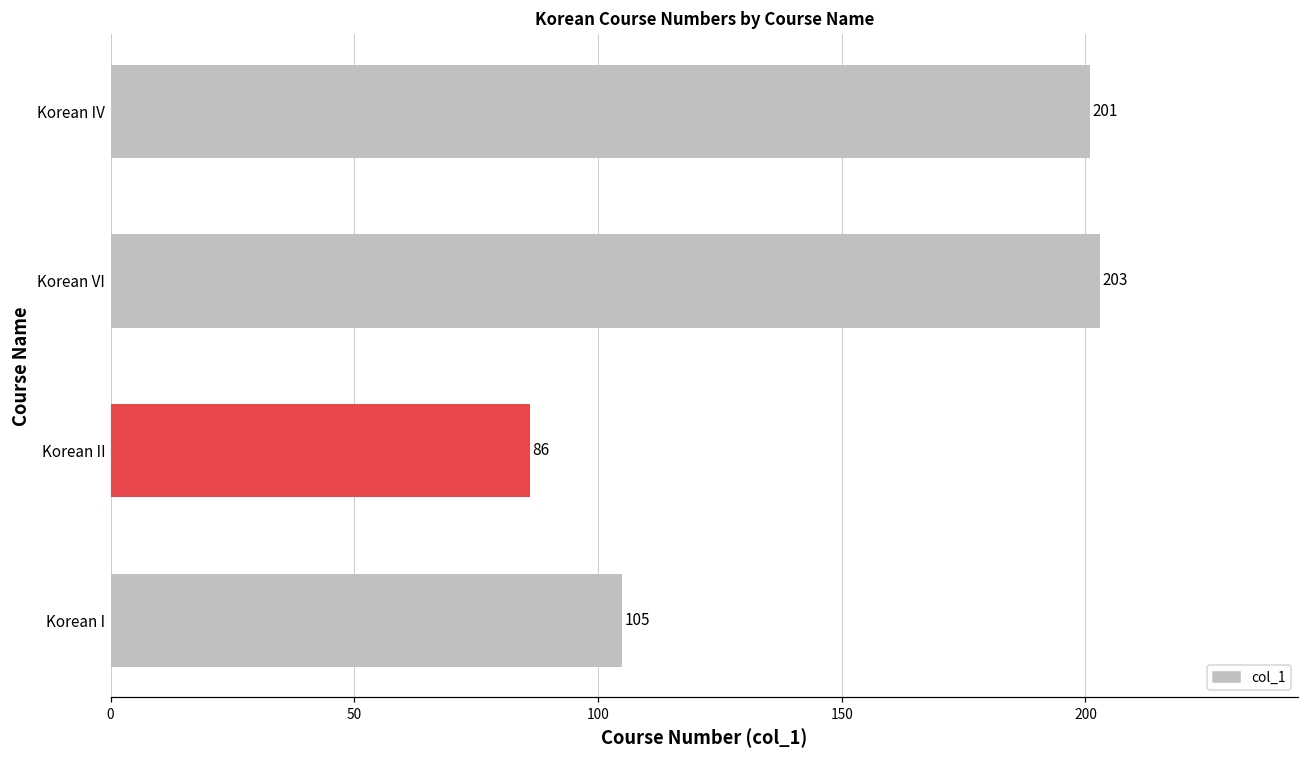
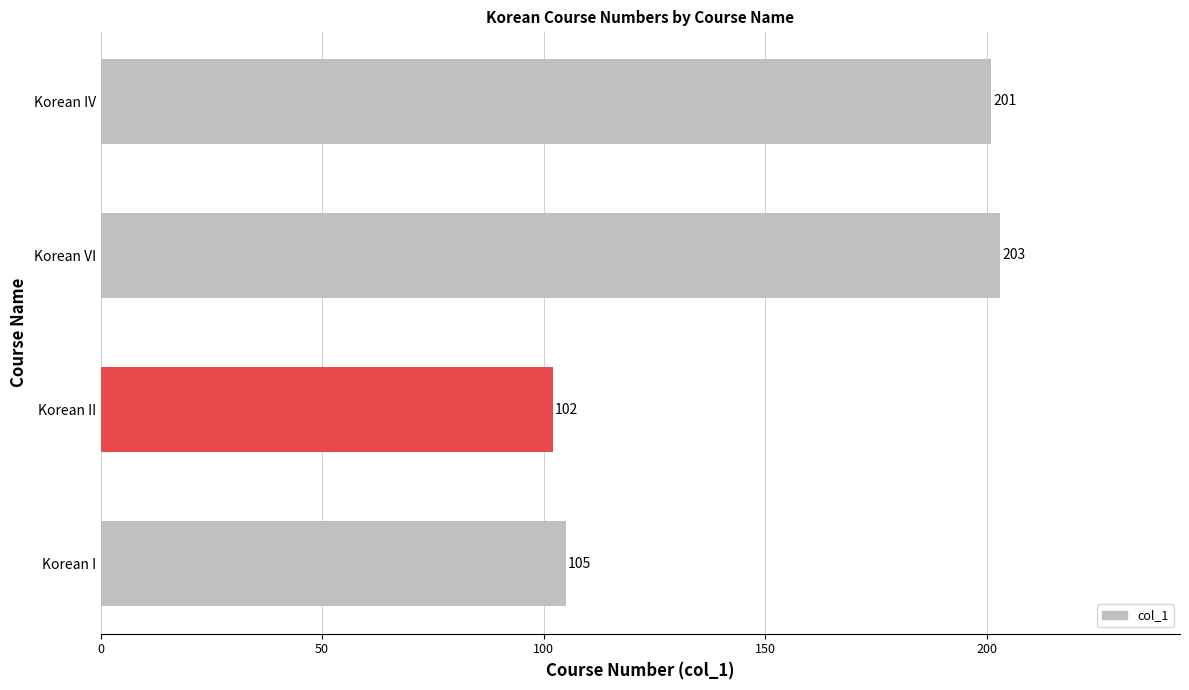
  {
    "Korean IV": 201,
    "Korean VI": 203,
-   "Korean II": 86,
+   "Korean II": 102,
    "Korean I": 105
  }
